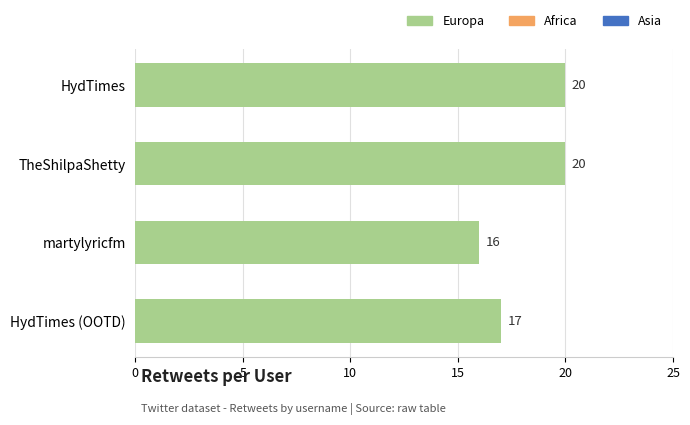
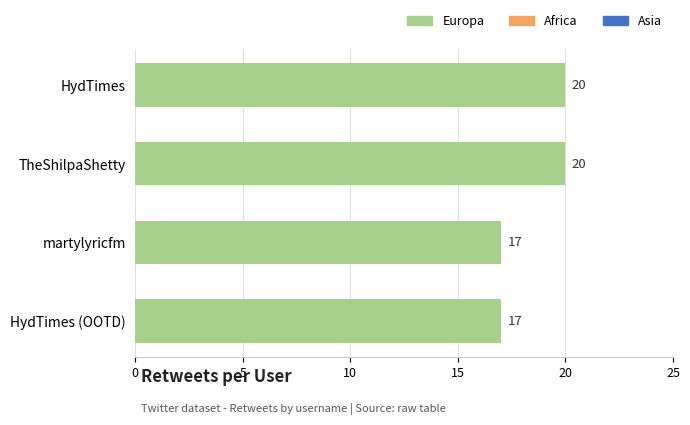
  {
    "HydTimes": 20,
    "TheShilpaShetty": 20,
-   "martylyricfm": 16,
+   "martylyricfm": 17,
    "HydTimes (OOTD)": 17
  }
